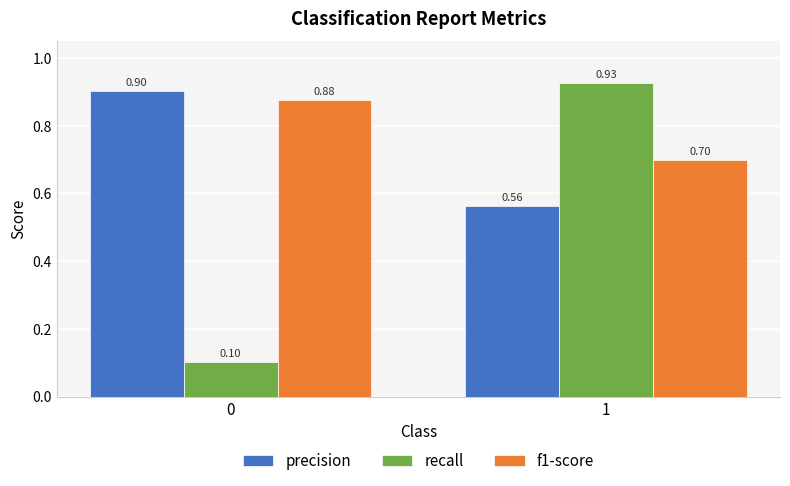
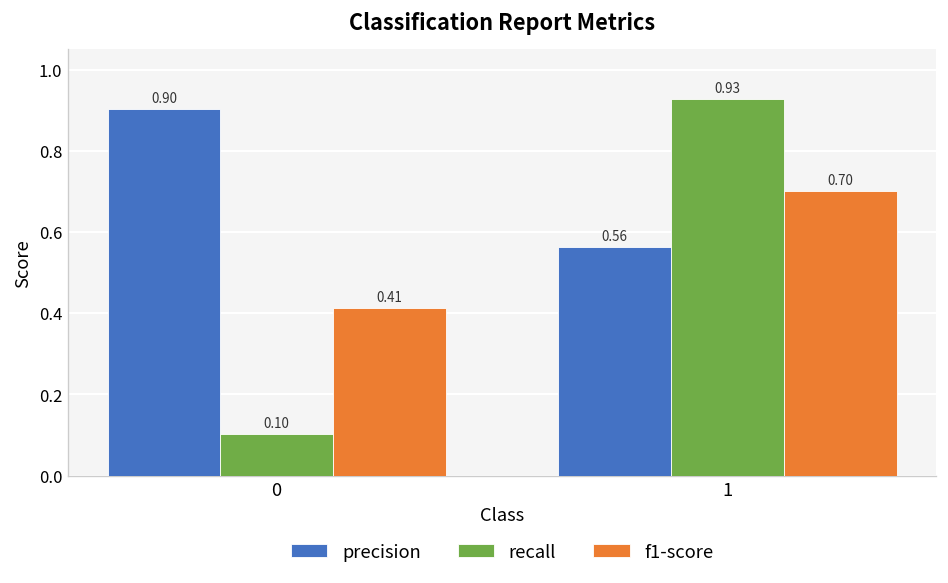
  {
    "precision": {
      "0": 0.90,
      "1": 0.56
    },
    "recall": {
      "0": 0.10,
      "1": 0.93
    },
    "f1-score": {
-     "0": 0.88,
+     "0": 0.41,
      "1": 0.70
    }
  }
